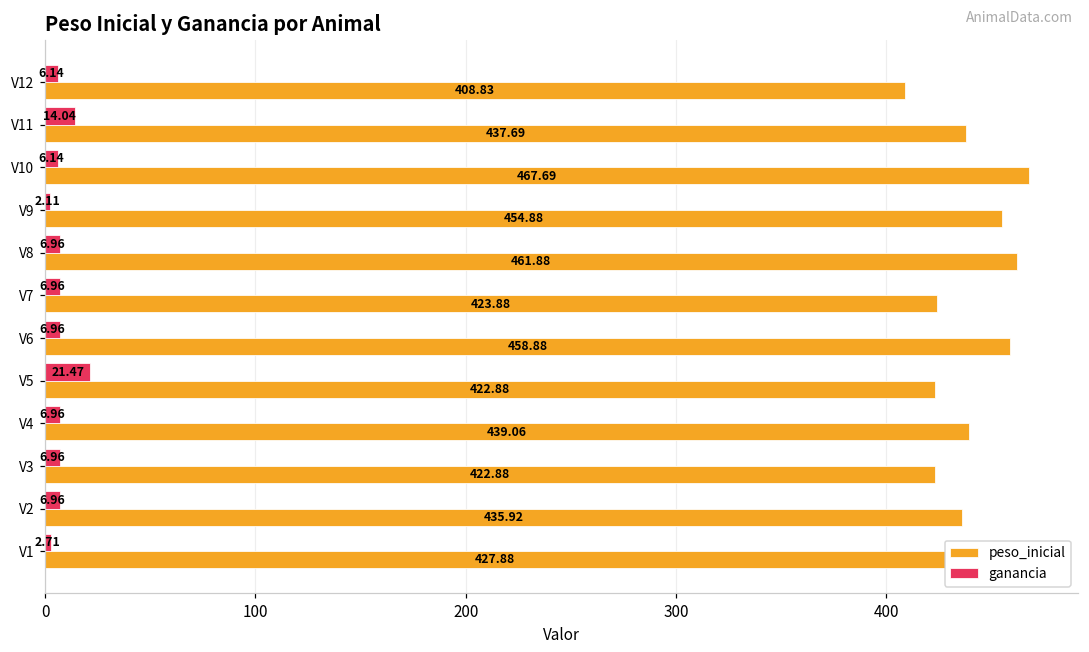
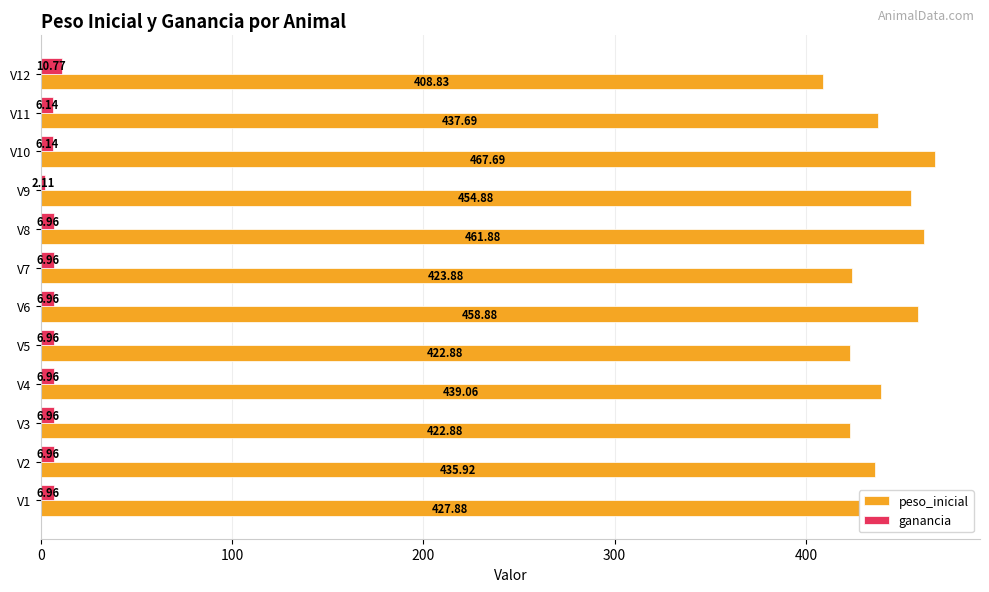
  {
    "peso_inicial": {
      "V12": 408.83,
      "V11": 437.69,
      "V10": 467.69,
      "V9": 454.88,
      "V8": 461.88,
      "V7": 423.88,
      "V6": 458.88,
      "V5": 422.88,
      "V4": 439.06,
      "V3": 422.88,
      "V2": 435.92
    },
    "ganancia": {
-     "V12": 6.14,
-     "V11": 14.04,
+     "V12": 10.77,
+     "V11": 6.14,
      "V10": 6.14,
      "V9": 2.11,
      "V8": 6.96,
      "V7": 6.96,
      "V6": 6.96,
-     "V5": 21.47,
+     "V5": 6.96,
      "V4": 6.96,
      "V3": 6.96,
      "V2": 6.96,
-     "V1": 2.71
+     "V1": 6.96
    }
  }
